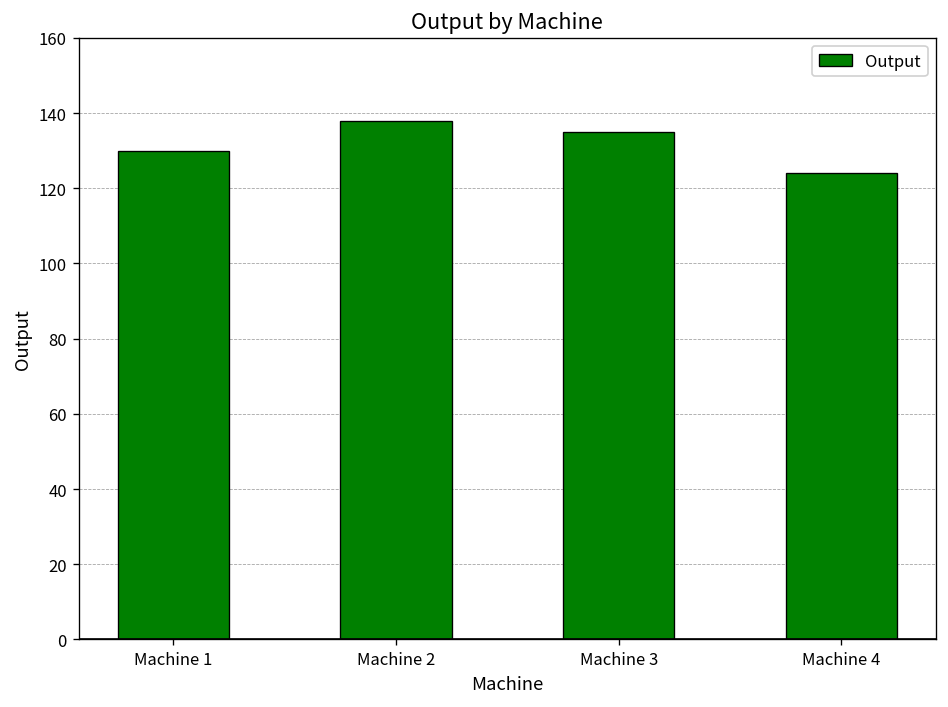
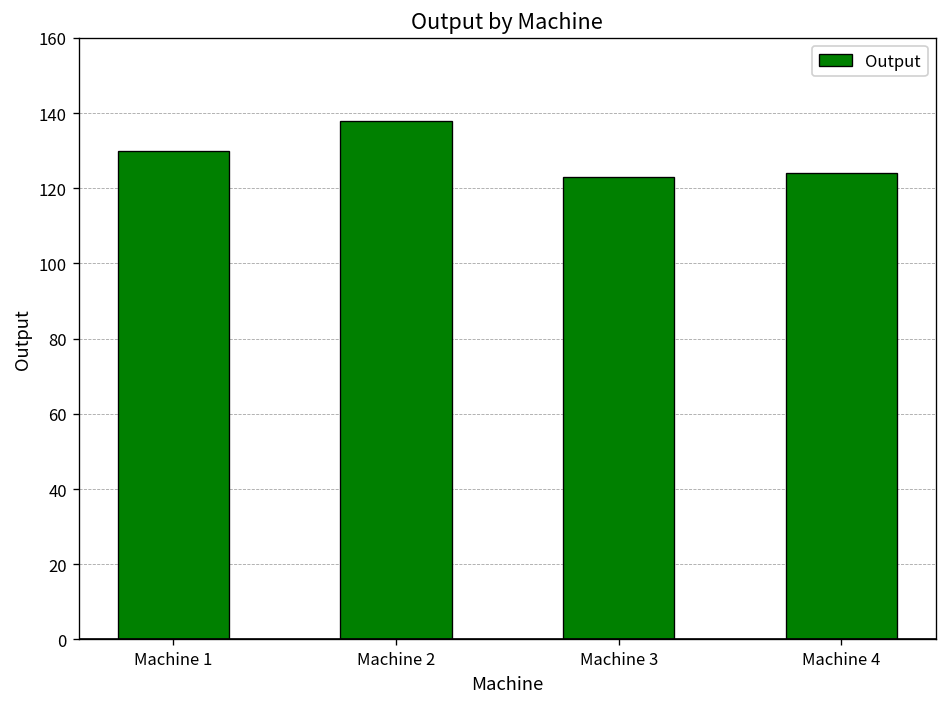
  {
    "Machine 1": 130,
    "Machine 2": 138,
-   "Machine 3": 135,
+   "Machine 3": 123,
    "Machine 4": 124
  }
